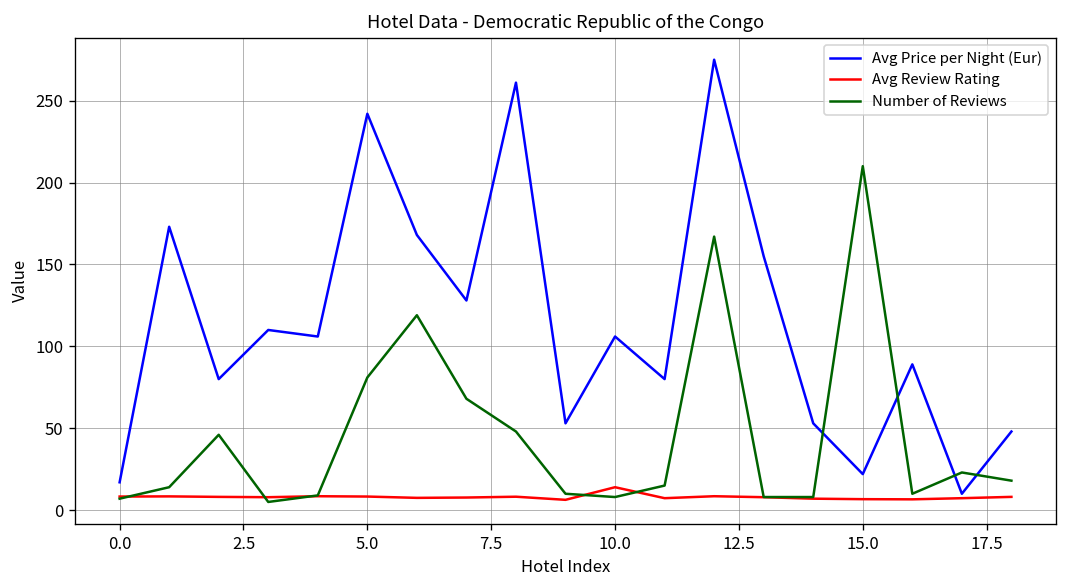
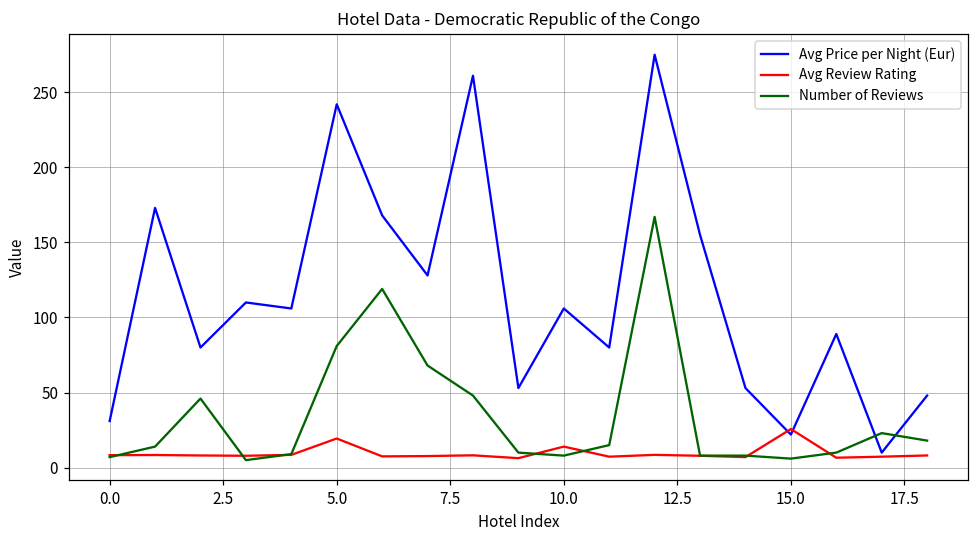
  {
    "Avg Price per Night (Eur)": {
-     "0.0": 17,
+     "0.0": 31,
      "5.0": 242,
      "10.0": 106,
      "15.0": 22
    },
    "Avg Review Rating": {
-     "5.0": 8,
+     "5.0": 19,
      "10.0": 14,
-     "15.0": 7
+     "15.0": 26
    },
    "Number of Reviews": {
      "5.0": 81,
      "10.0": 8,
-     "15.0": 210
+     "15.0": 6
    }
  }
